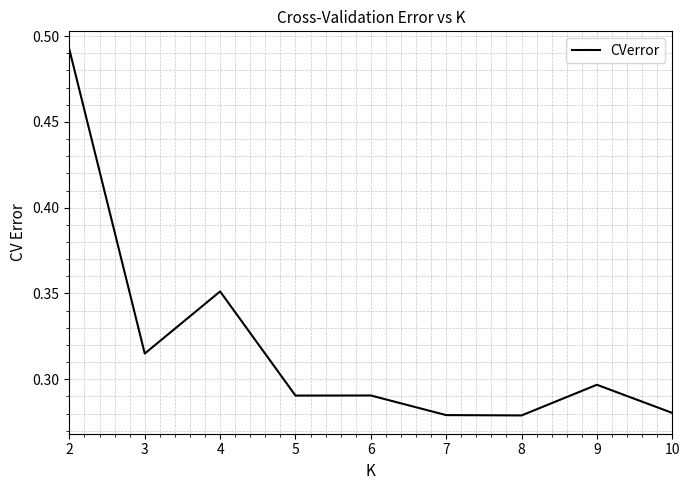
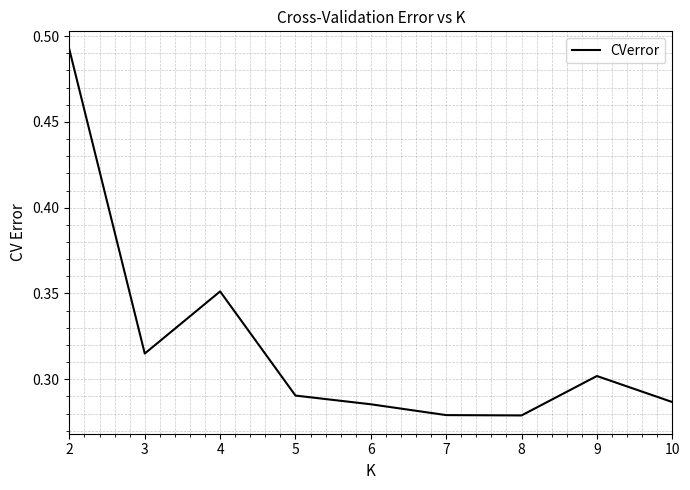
  {
    "2": 0.492,
    "3": 0.315,
    "4": 0.351,
    "5": 0.290,
-   "6": 0.291,
+   "6": 0.285,
    "7": 0.279,
    "8": 0.279,
-   "9": 0.297,
-   "10": 0.280
+   "9": 0.302,
+   "10": 0.287
  }
